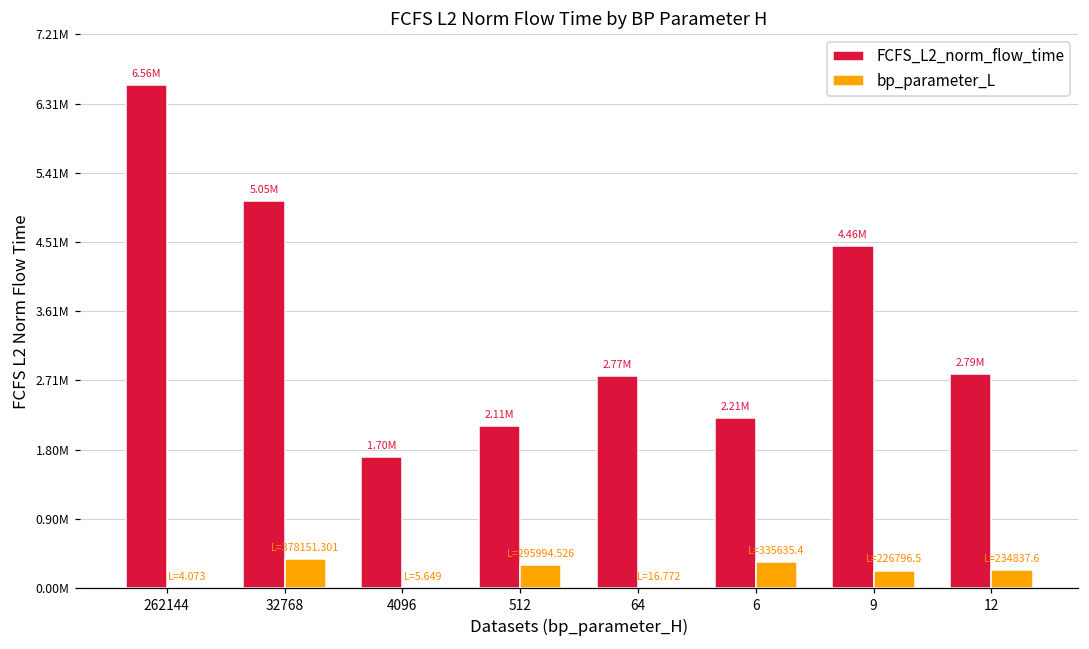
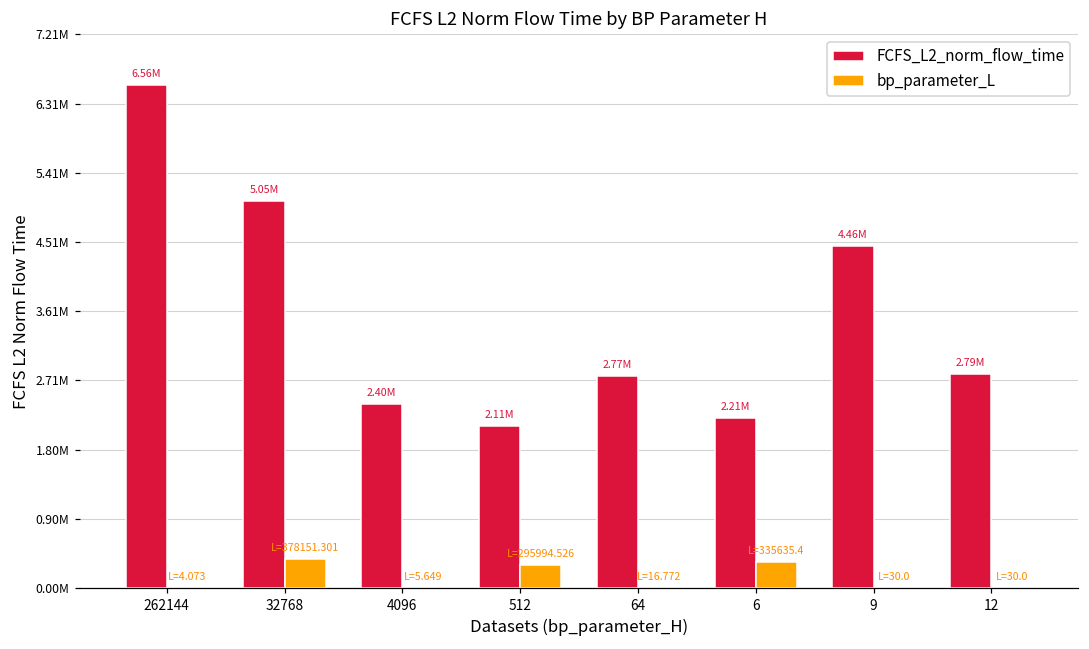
  {
    "FCFS_L2_norm_flow_time": {
      "262144": "6.56M",
      "32768": "5.05M",
-     "4096": "1.70M",
+     "4096": "2.40M",
      "512": "2.11M",
      "64": "2.77M",
      "6": "2.21M",
      "9": "4.46M",
      "12": "2.79M"
    },
    "bp_parameter_L": {
      "262144": "4.073",
      "32768": "378151.301",
      "4096": "5.649",
      "512": "295994.526",
      "64": "16.772",
      "6": "335635.4",
-     "9": "226796.5",
-     "12": "234837.6"
+     "9": "30.0",
+     "12": "30.0"
    }
  }
